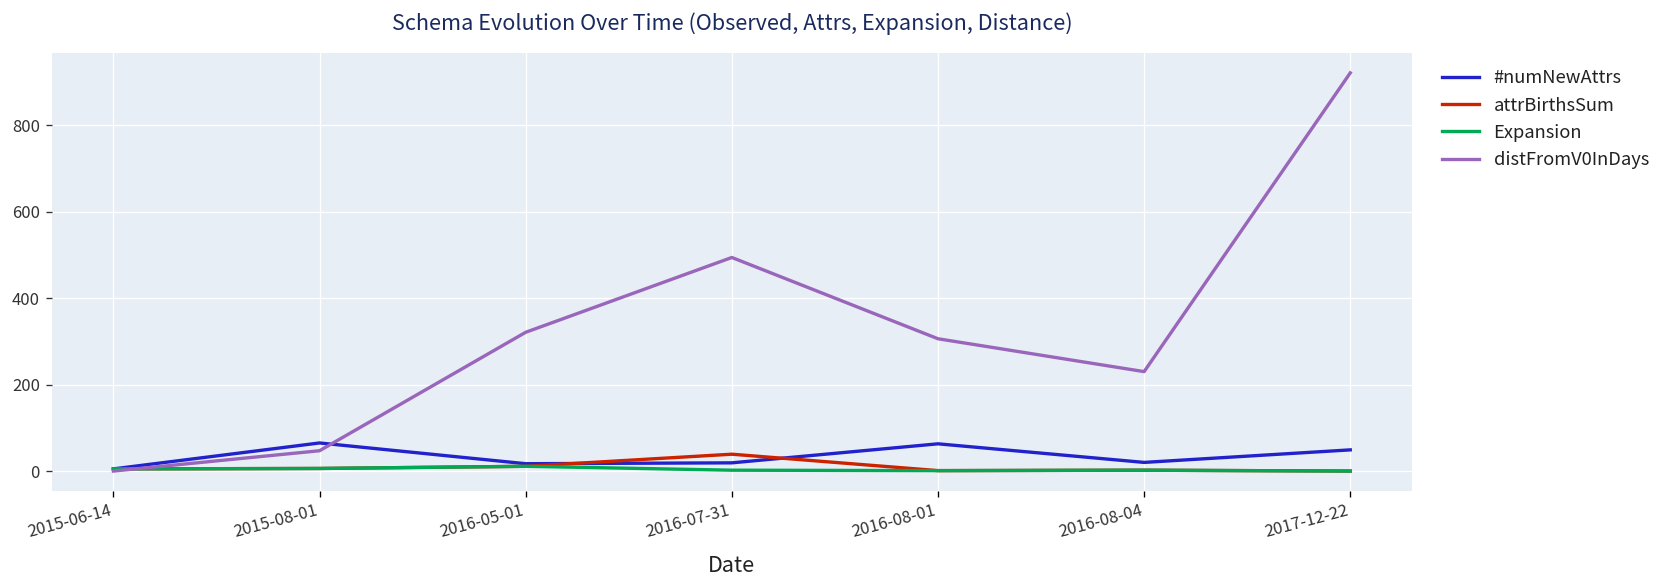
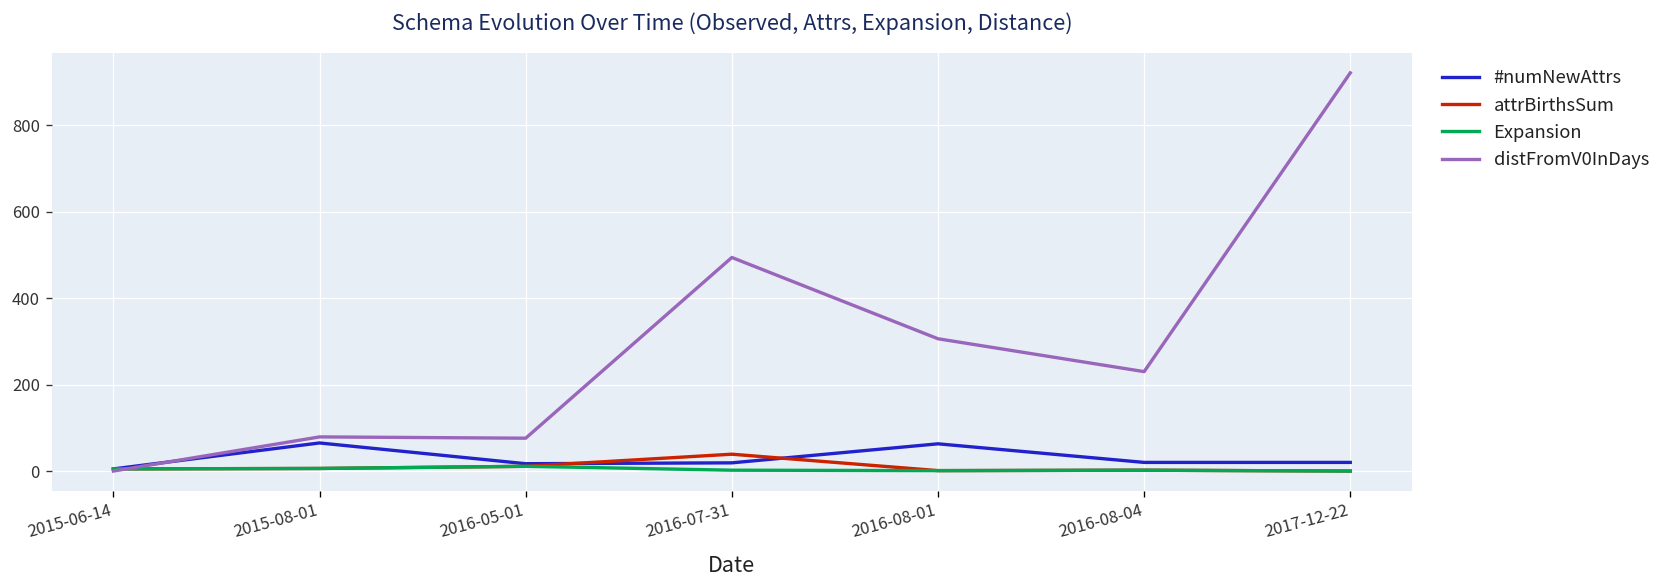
  {
    "#numNewAttrs": {
      "2015-08-01": 70,
      "2016-07-31": 20,
      "2016-08-01": 60,
      "2016-08-04": 20,
-     "2017-12-22": 50
+     "2017-12-22": 20
    },
    "attrBirthsSum": {
      "2016-07-31": 40
    },
    "Expansion": {
      "2016-07-31": 0
    },
    "distFromV0InDays": {
-     "2015-08-01": 50,
-     "2016-05-01": 320,
+     "2015-08-01": 80,
+     "2016-05-01": 80,
      "2016-07-31": 490,
      "2016-08-01": 310,
      "2016-08-04": 230,
      "2017-12-22": 920
    }
  }
